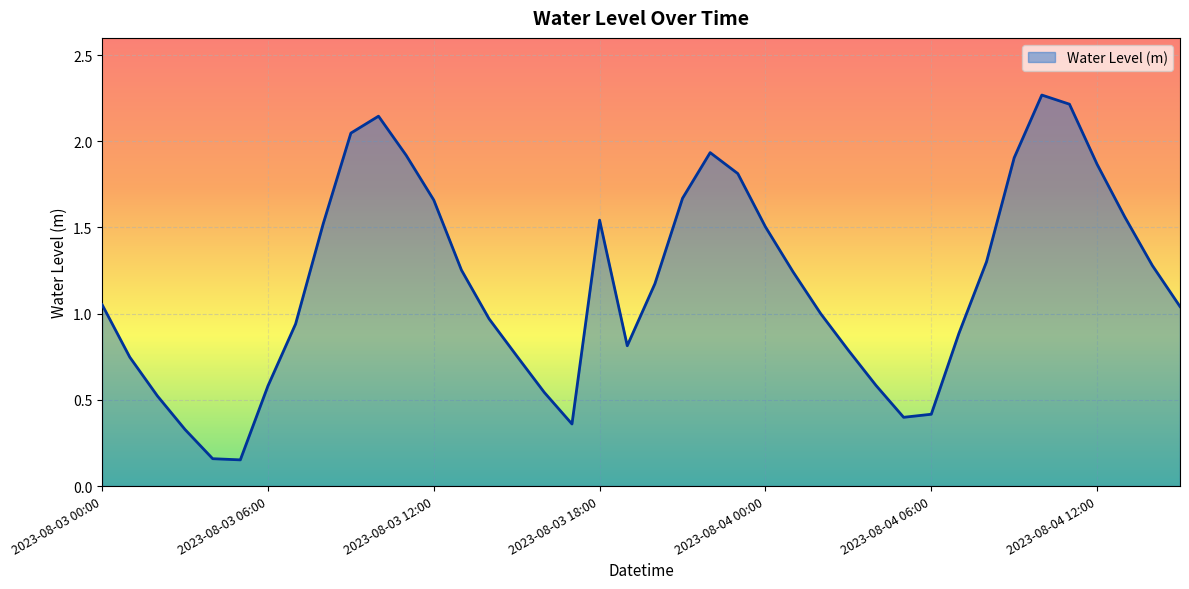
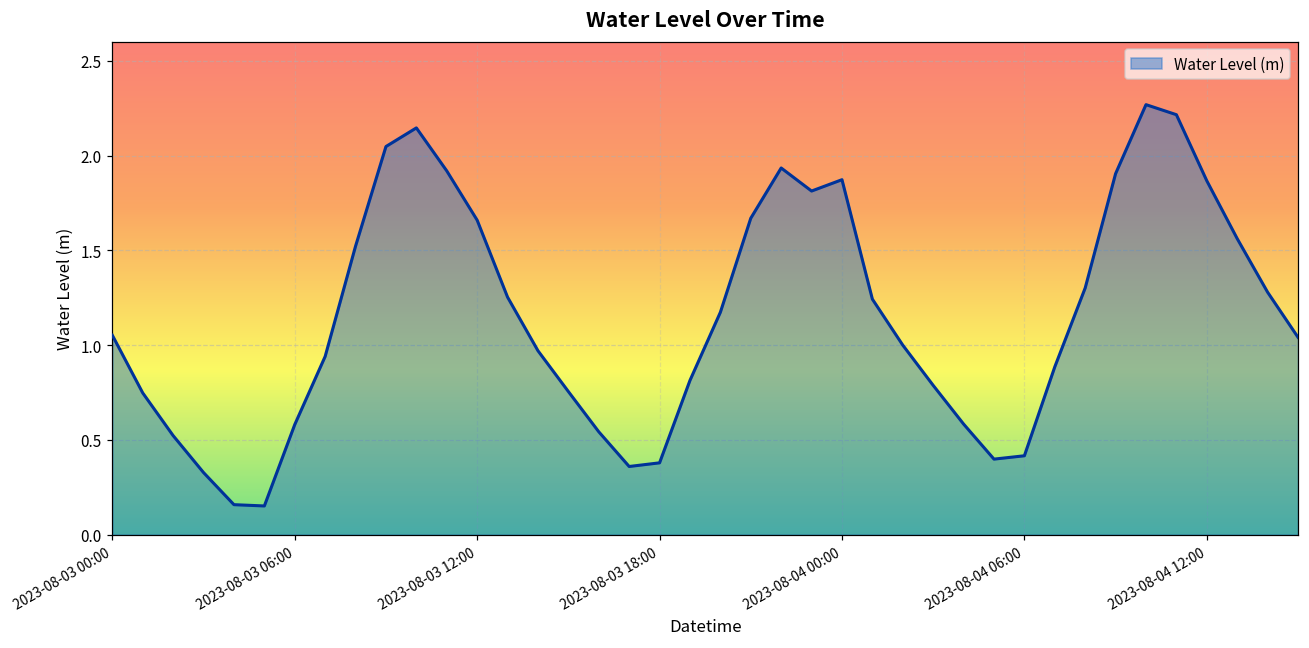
  {
    "2023-08-03 00:00": 1.05,
    "2023-08-03 06:00": 0.58,
    "2023-08-03 12:00": 1.66,
-   "2023-08-03 18:00": 1.54,
-   "2023-08-04 00:00": 1.50,
+   "2023-08-03 18:00": 0.38,
+   "2023-08-04 00:00": 1.87,
    "2023-08-04 06:00": 0.42,
    "2023-08-04 12:00": 1.87
  }
